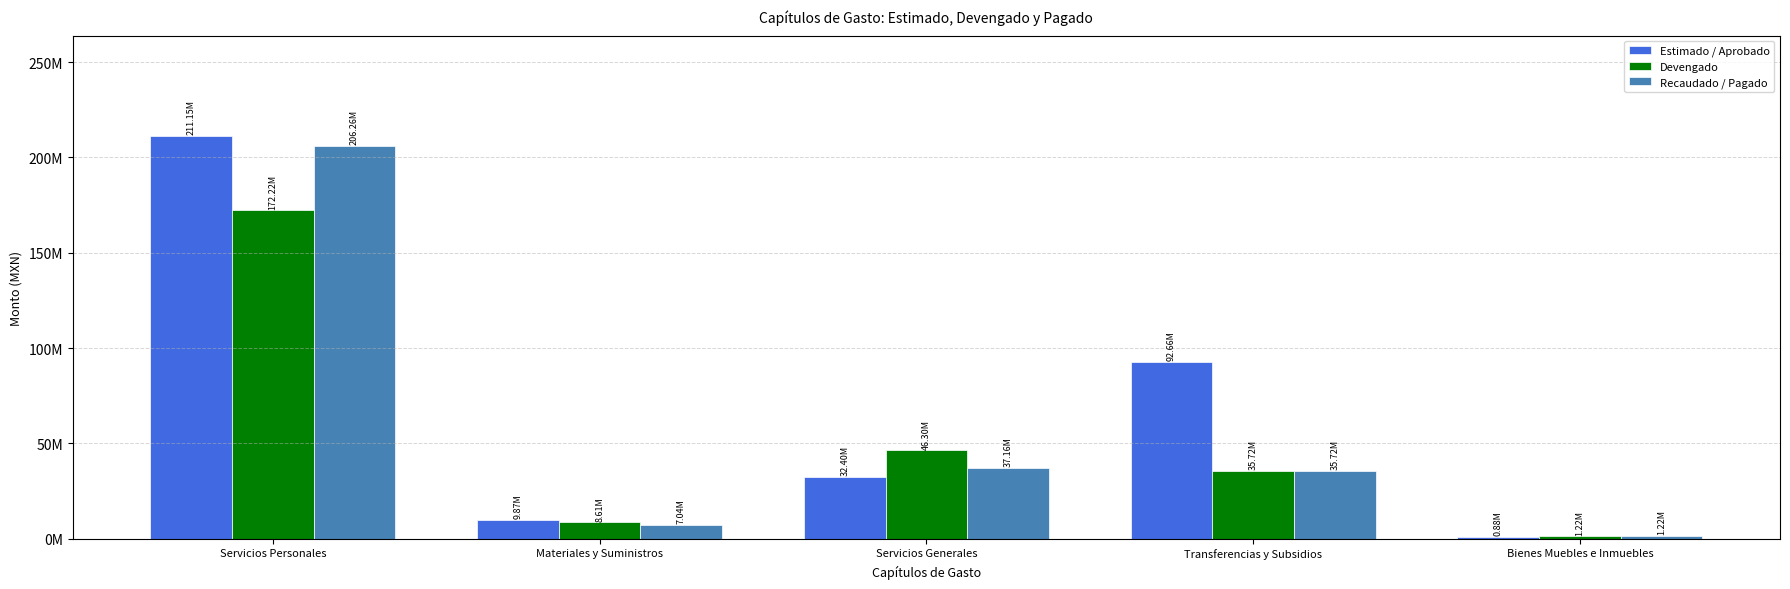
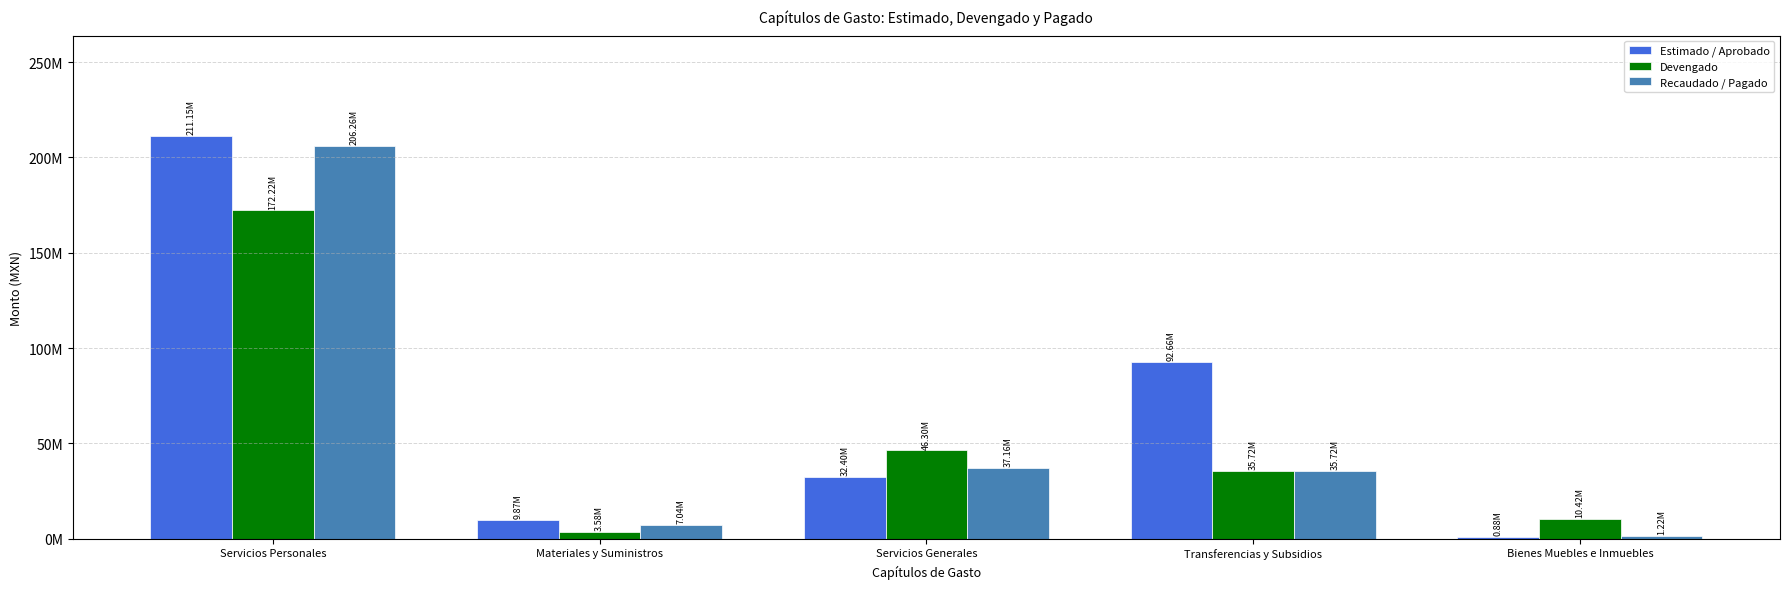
  {
    "Devengado": {
      "Servicios Personales": "172.22M",
-     "Materiales y Suministros": "8.61M",
+     "Materiales y Suministros": "3.58M",
      "Servicios Generales": "46.30M",
      "Transferencias y Subsidios": "35.72M",
-     "Bienes Muebles e Inmuebles": "1.22M"
+     "Bienes Muebles e Inmuebles": "10.42M"
    }
  }
